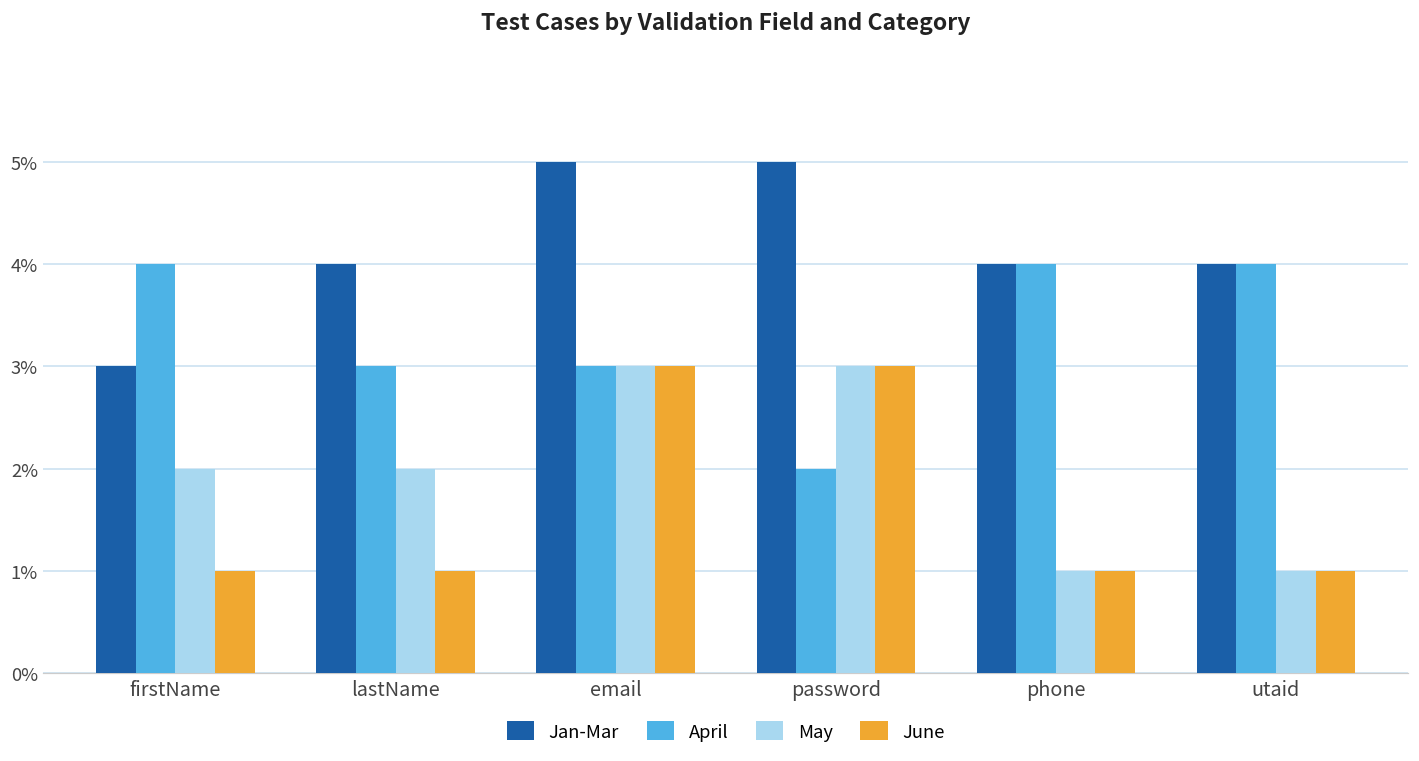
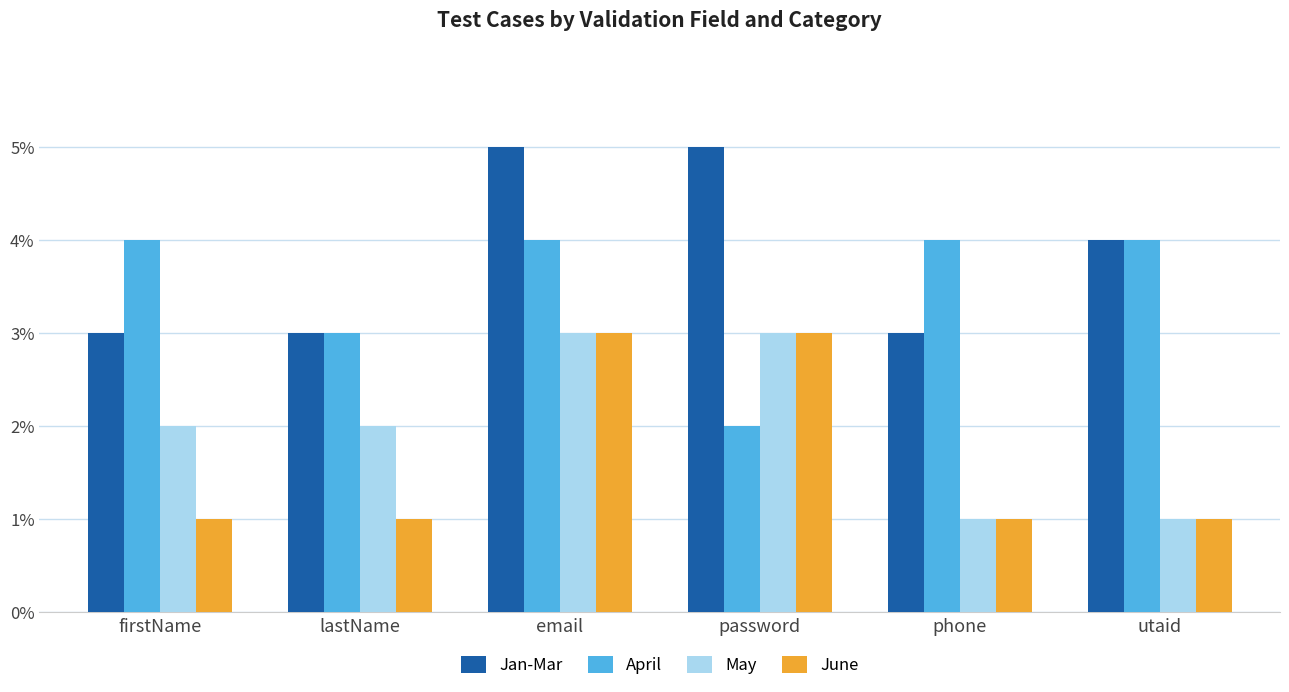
  {
    "Jan-Mar": {
      "firstName": "3%",
-     "lastName": "4%",
+     "lastName": "3%",
      "email": "5%",
      "password": "5%",
-     "phone": "4%",
+     "phone": "3%",
      "utaid": "4%"
    },
    "April": {
      "firstName": "4%",
      "lastName": "3%",
-     "email": "3%",
+     "email": "4%",
      "password": "2%",
      "phone": "4%",
      "utaid": "4%"
    },
    "May": {
      "firstName": "2%",
      "lastName": "2%",
      "email": "3%",
      "password": "3%",
      "phone": "1%",
      "utaid": "1%"
    },
    "June": {
      "firstName": "1%",
      "lastName": "1%",
      "email": "3%",
      "password": "3%",
      "phone": "1%",
      "utaid": "1%"
    }
  }
